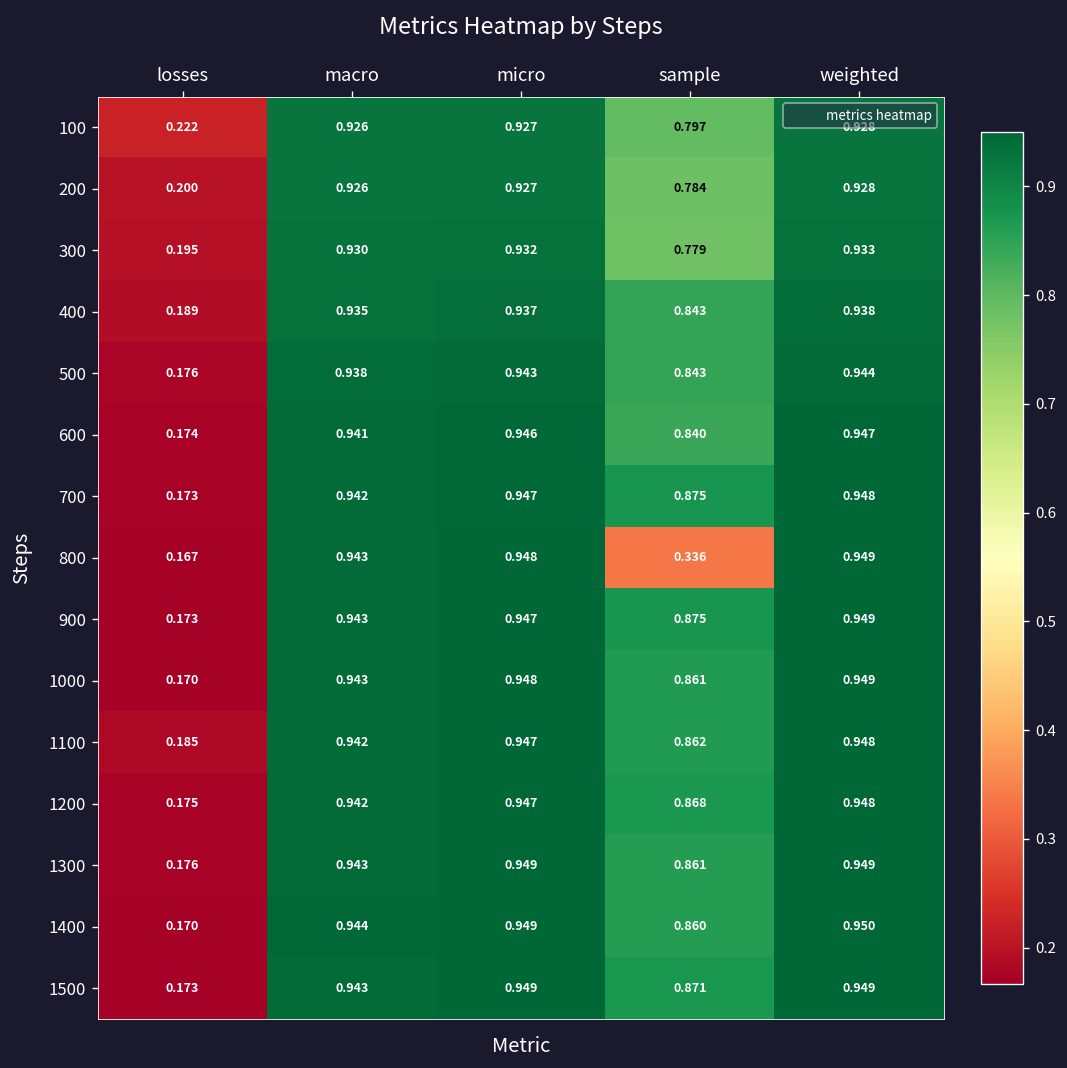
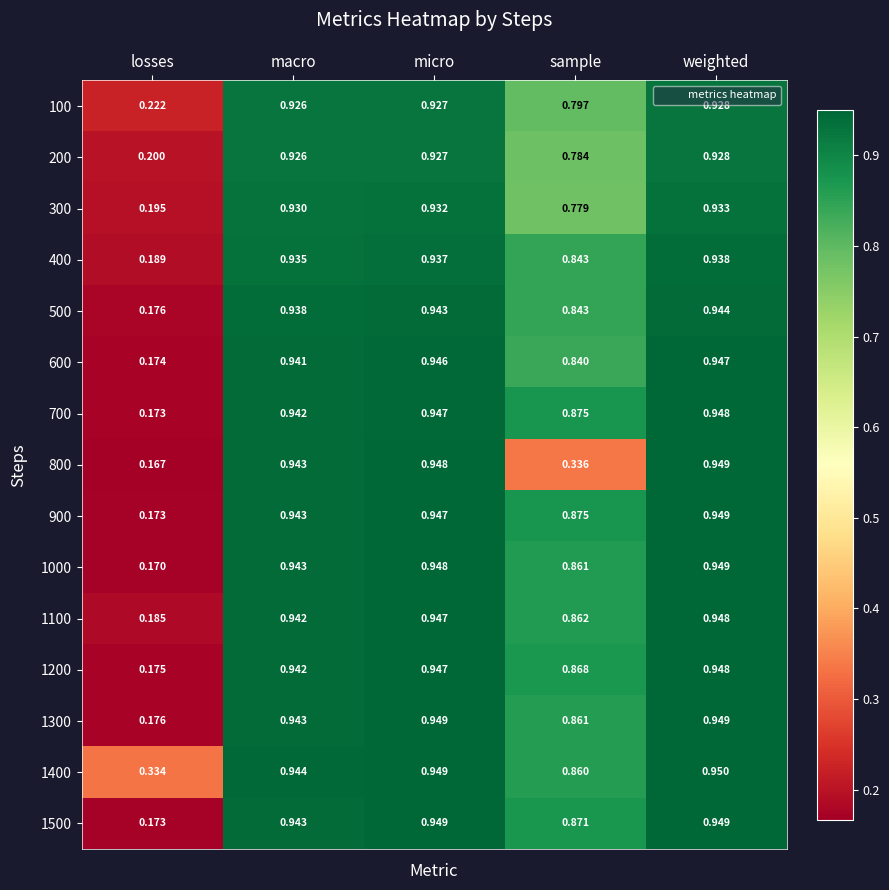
  {
    "100": {
      "losses": 0.222,
      "macro": 0.926,
      "micro": 0.927,
      "sample": 0.797
    },
    "200": {
      "losses": 0.200,
      "macro": 0.926,
      "micro": 0.927,
      "sample": 0.784,
      "weighted": 0.928
    },
    "300": {
      "losses": 0.195,
      "macro": 0.930,
      "micro": 0.932,
      "sample": 0.779,
      "weighted": 0.933
    },
    "400": {
      "losses": 0.189,
      "macro": 0.935,
      "micro": 0.937,
      "sample": 0.843,
      "weighted": 0.938
    },
    "500": {
      "losses": 0.176,
      "macro": 0.938,
      "micro": 0.943,
      "sample": 0.843,
      "weighted": 0.944
    },
    "600": {
      "losses": 0.174,
      "macro": 0.941,
      "micro": 0.946,
      "sample": 0.840,
      "weighted": 0.947
    },
    "700": {
      "losses": 0.173,
      "macro": 0.942,
      "micro": 0.947,
      "sample": 0.875,
      "weighted": 0.948
    },
    "800": {
      "losses": 0.167,
      "macro": 0.943,
      "micro": 0.948,
      "sample": 0.336,
      "weighted": 0.949
    },
    "900": {
      "losses": 0.173,
      "macro": 0.943,
      "micro": 0.947,
      "sample": 0.875,
      "weighted": 0.949
    },
    "1000": {
      "losses": 0.170,
      "macro": 0.943,
      "micro": 0.948,
      "sample": 0.861,
      "weighted": 0.949
    },
    "1100": {
      "losses": 0.185,
      "macro": 0.942,
      "micro": 0.947,
      "sample": 0.862,
      "weighted": 0.948
    },
    "1200": {
      "losses": 0.175,
      "macro": 0.942,
      "micro": 0.947,
      "sample": 0.868,
      "weighted": 0.948
    },
    "1300": {
      "losses": 0.176,
      "macro": 0.943,
      "micro": 0.949,
      "sample": 0.861,
      "weighted": 0.949
    },
    "1400": {
-     "losses": 0.170,
+     "losses": 0.334,
      "macro": 0.944,
      "micro": 0.949,
      "sample": 0.860,
      "weighted": 0.950
    },
    "1500": {
      "losses": 0.173,
      "macro": 0.943,
      "micro": 0.949,
      "sample": 0.871,
      "weighted": 0.949
    }
  }
